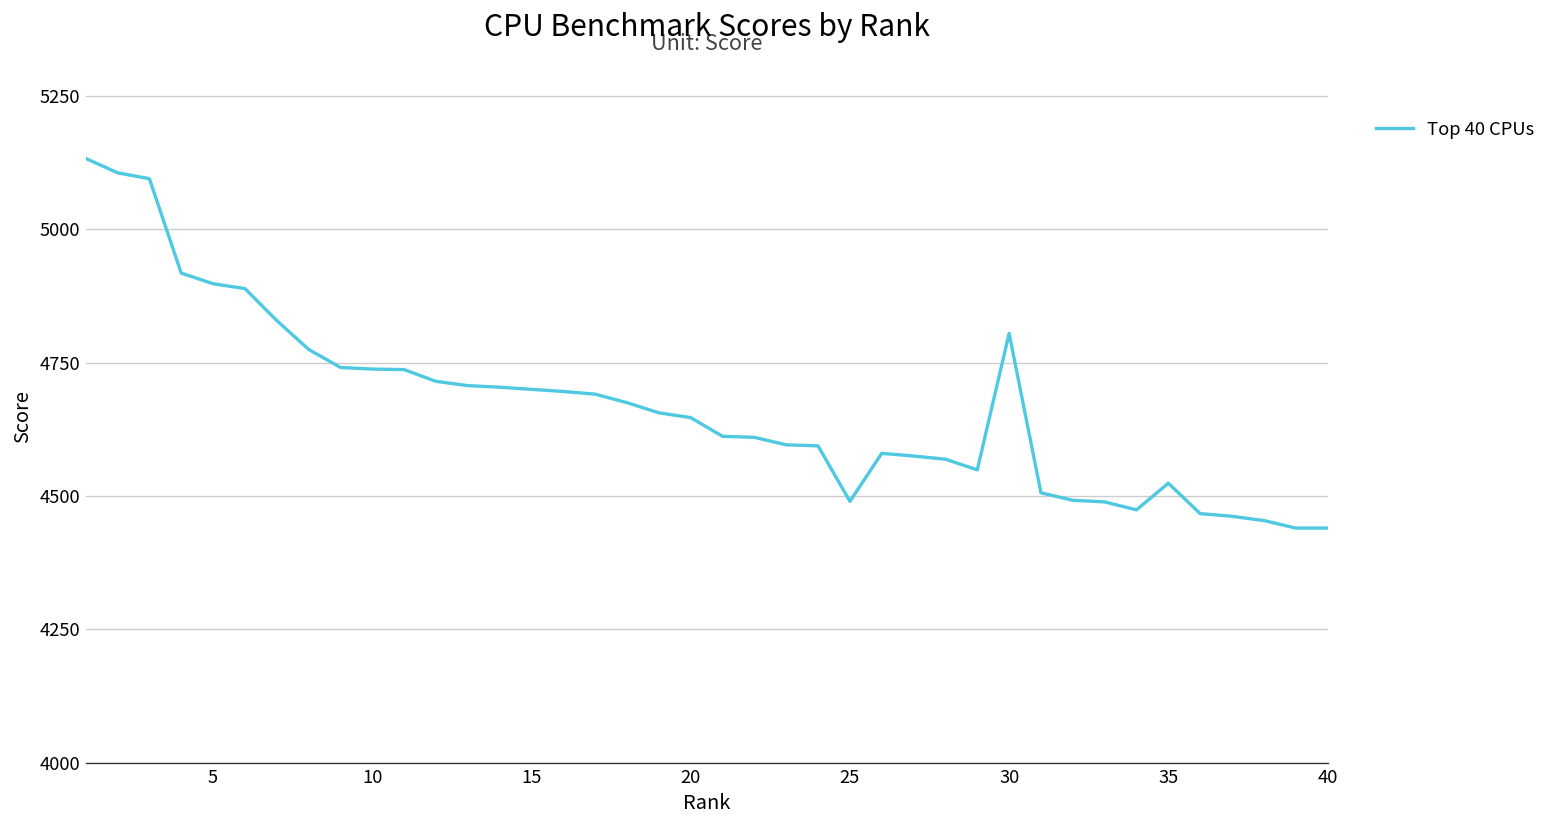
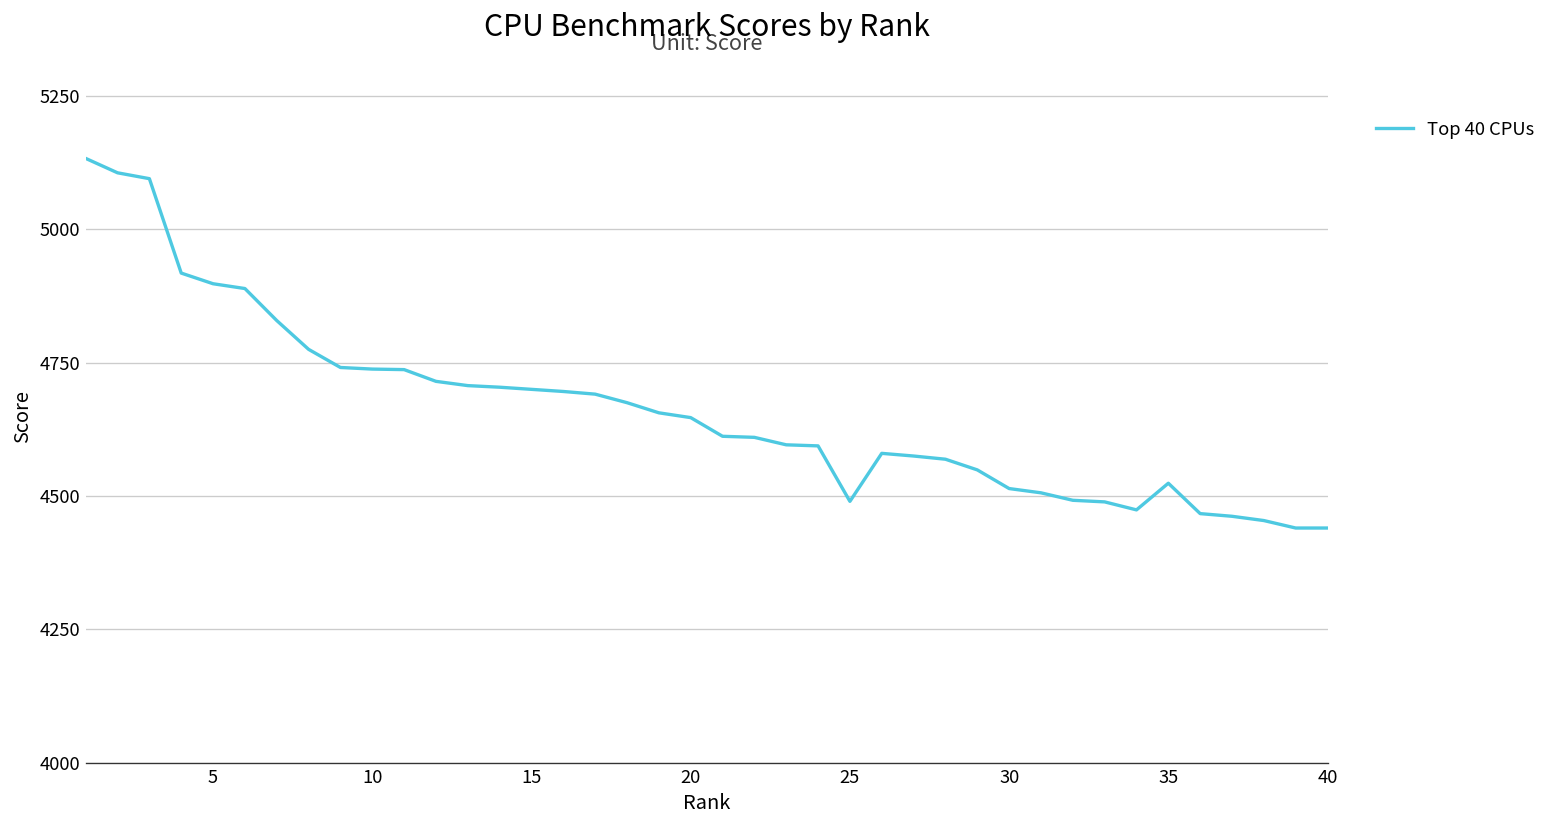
  {
    "5": 4900,
    "10": 4740,
    "15": 4700,
    "20": 4650,
    "25": 4490,
-   "30": 4810,
+   "30": 4510,
    "35": 4520,
    "40": 4440
  }
